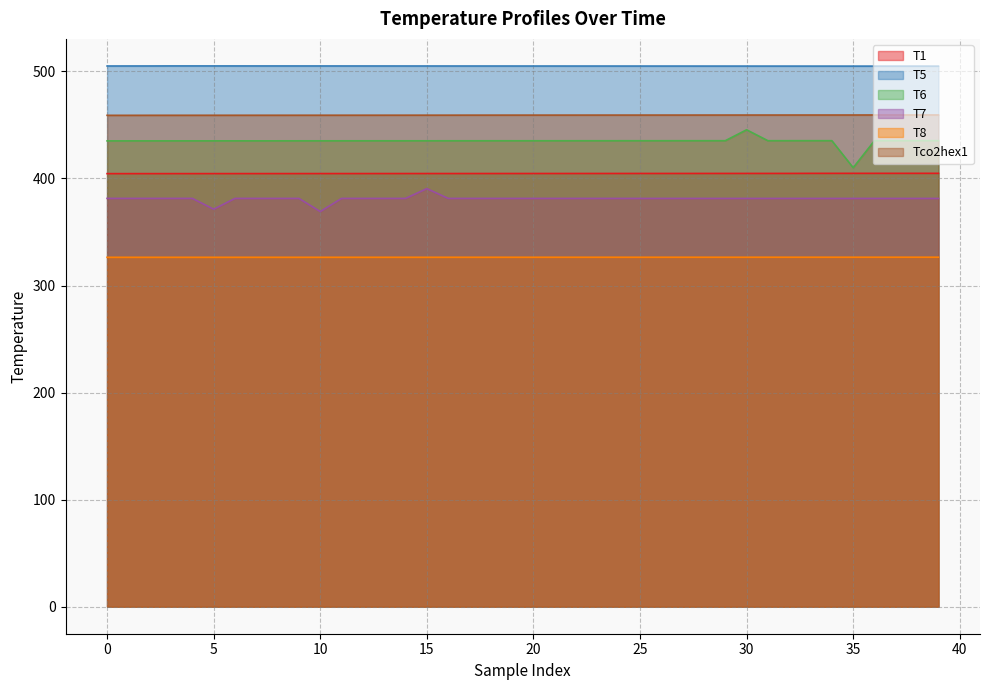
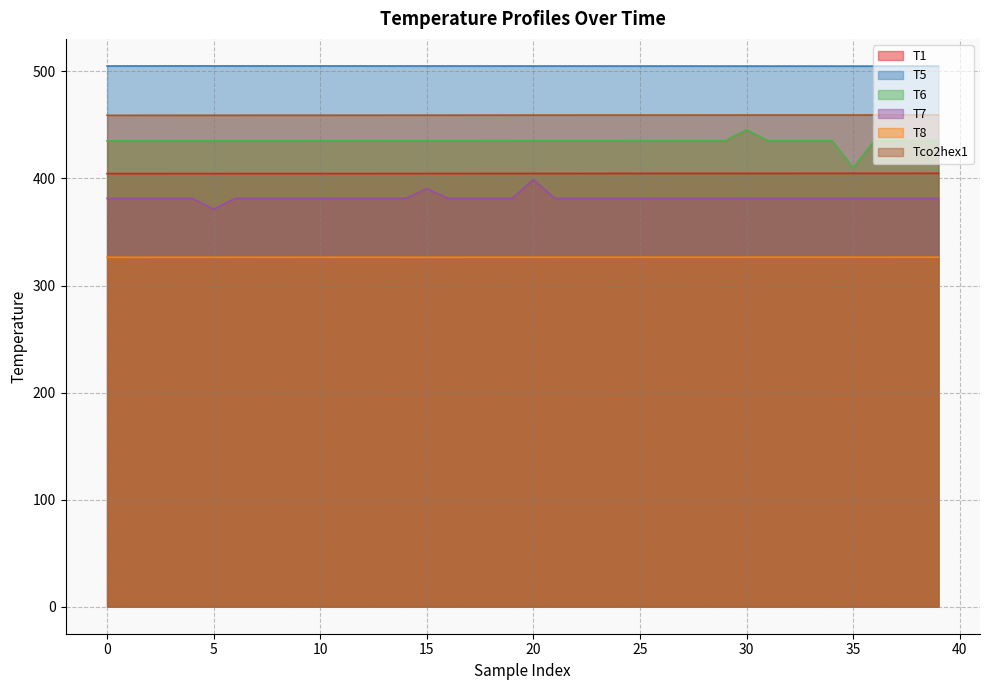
  {
    "T5": {
      "0": 505,
      "5": 505,
      "10": 505,
      "15": 505,
      "20": 505,
      "25": 505,
      "30": 505,
      "35": 505
    },
    "T6": {
      "0": 435,
      "5": 435,
      "10": 435,
      "15": 435,
      "20": 435,
      "25": 435,
      "30": 446,
      "35": 410
    },
    "T7": {
      "0": 381,
      "5": 371,
-     "10": 369,
+     "10": 381,
      "15": 391,
-     "20": 381,
+     "20": 399,
      "25": 381,
      "30": 381,
      "35": 381
    },
    "T8": {
      "0": 326,
      "5": 326,
      "10": 326,
      "15": 326,
      "20": 326,
      "25": 326,
      "30": 326,
      "35": 326
    }
  }
